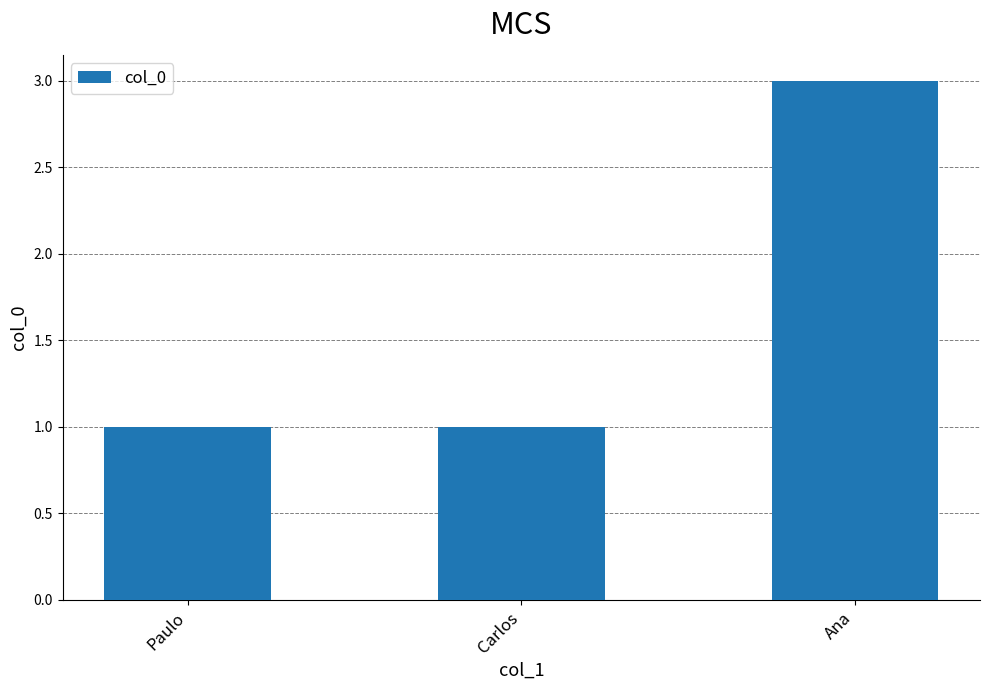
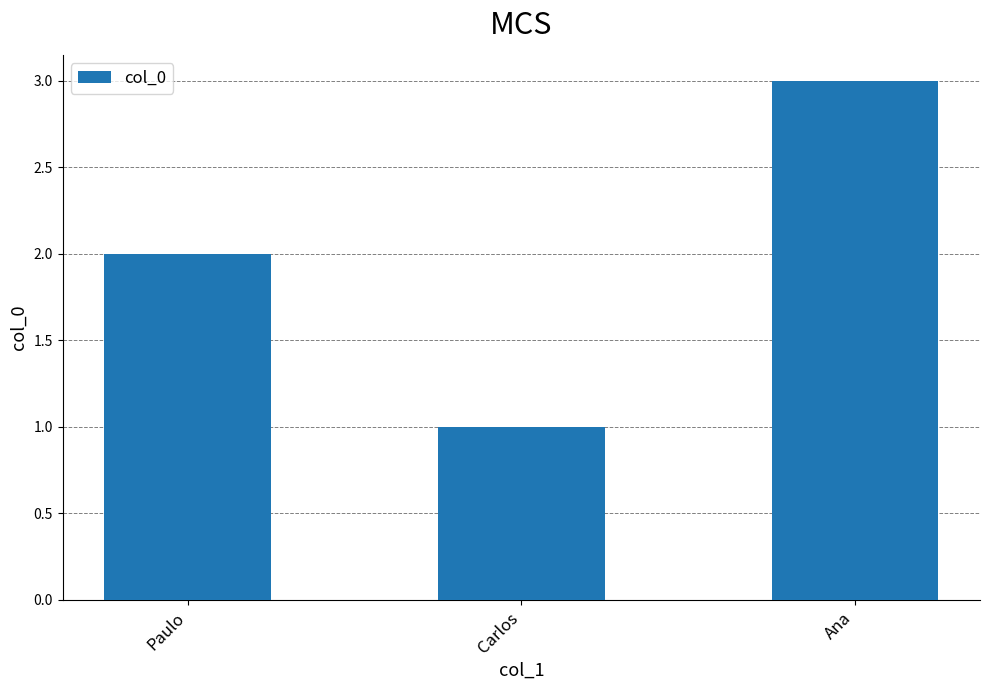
  {
-   "Paulo": 1,
+   "Paulo": 2,
    "Carlos": 1,
    "Ana": 3
  }
